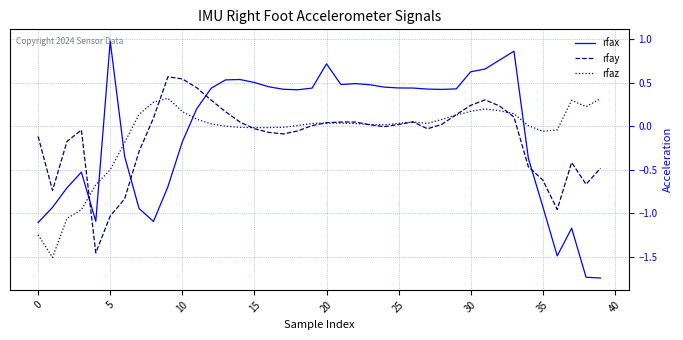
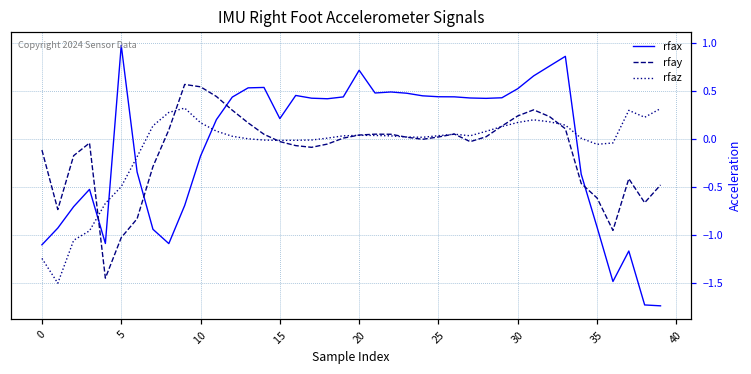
  {
    "rfax": {
      "0": -1.1,
      "10": -0.2,
-     "15": 0.5,
+     "15": 0.2,
      "20": 0.7,
      "25": 0.4,
-     "30": 0.6,
+     "30": 0.5,
      "35": -0.9
    }
  }
